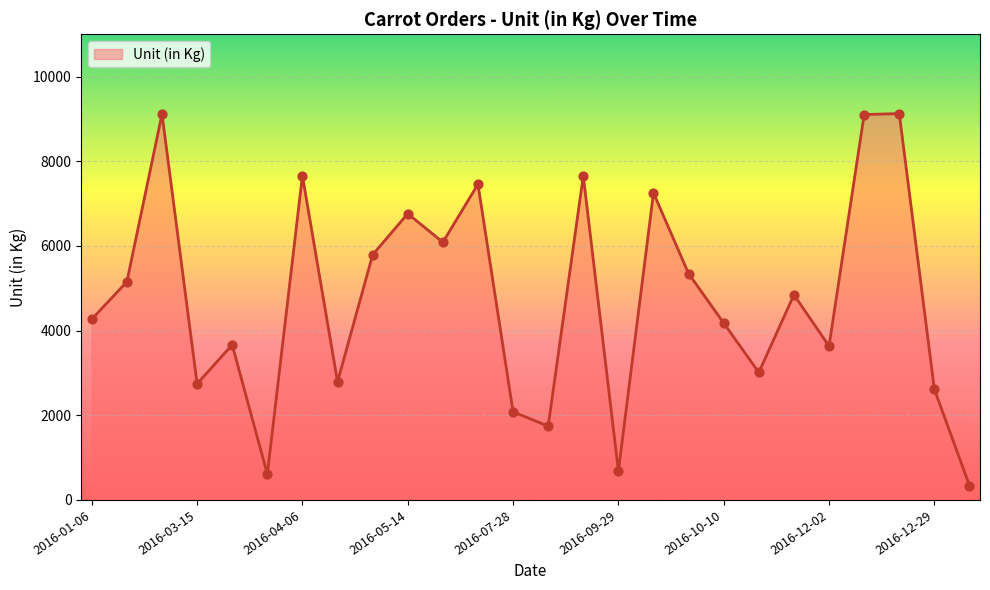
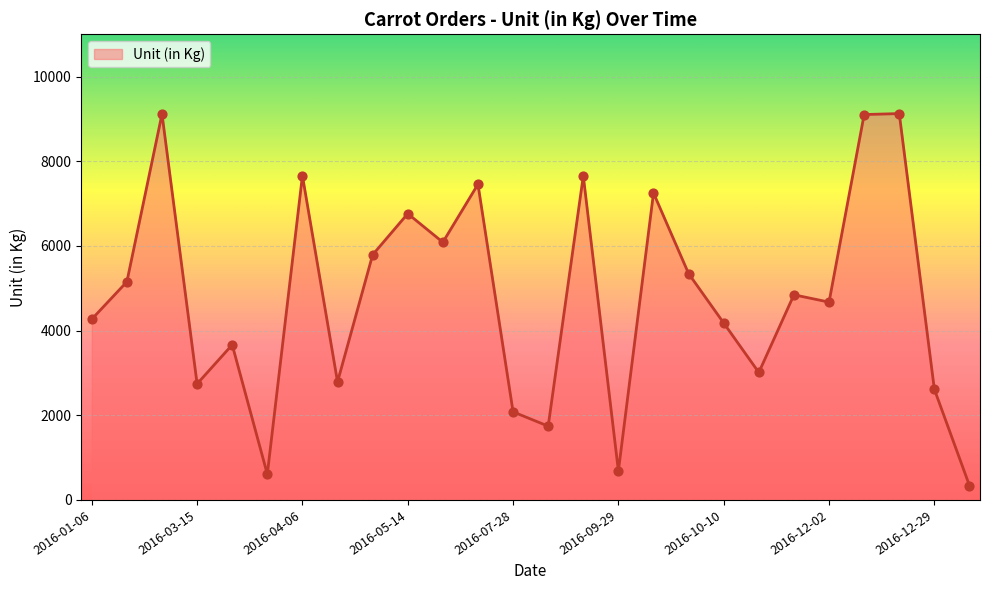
  {
    "2016-01-06": 4300,
    "2016-03-15": 2700,
    "2016-04-06": 7700,
    "2016-05-14": 6800,
    "2016-07-28": 2100,
    "2016-09-29": 700,
    "2016-10-10": 4200,
-   "2016-12-02": 3600,
+   "2016-12-02": 4700,
    "2016-12-29": 2600
  }
